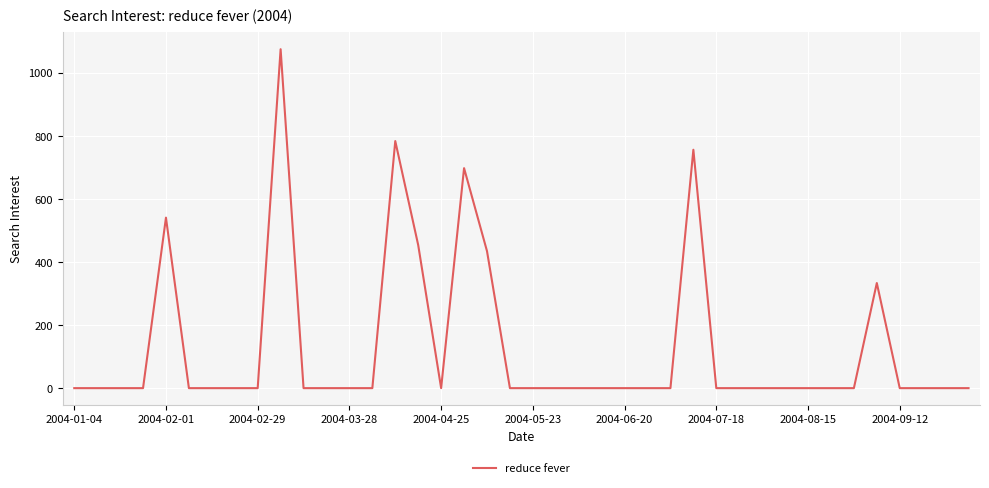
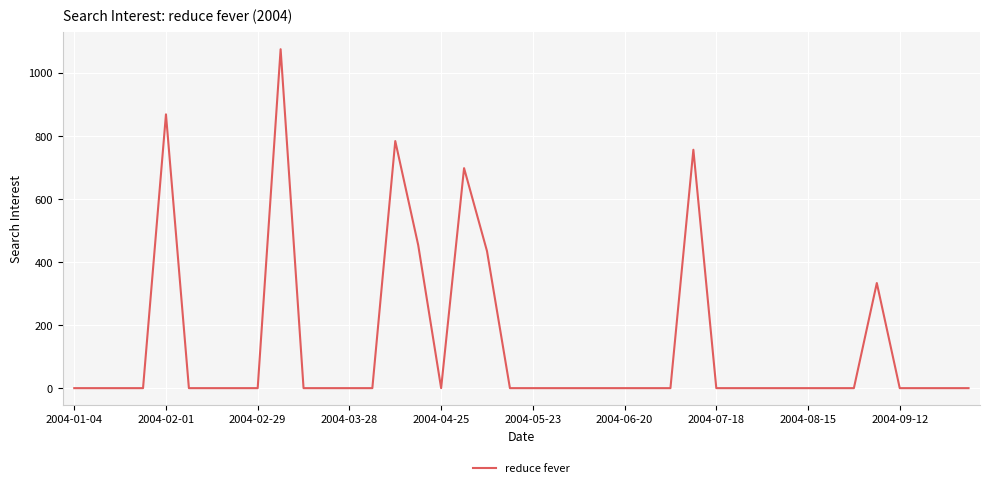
  {
    "2004-01-04": 0,
-   "2004-02-01": 540,
+   "2004-02-01": 870,
    "2004-02-29": 0,
    "2004-03-28": 0,
    "2004-04-25": 0,
    "2004-05-23": 0,
    "2004-06-20": 0,
    "2004-07-18": 0,
    "2004-08-15": 0,
    "2004-09-12": 0
  }
